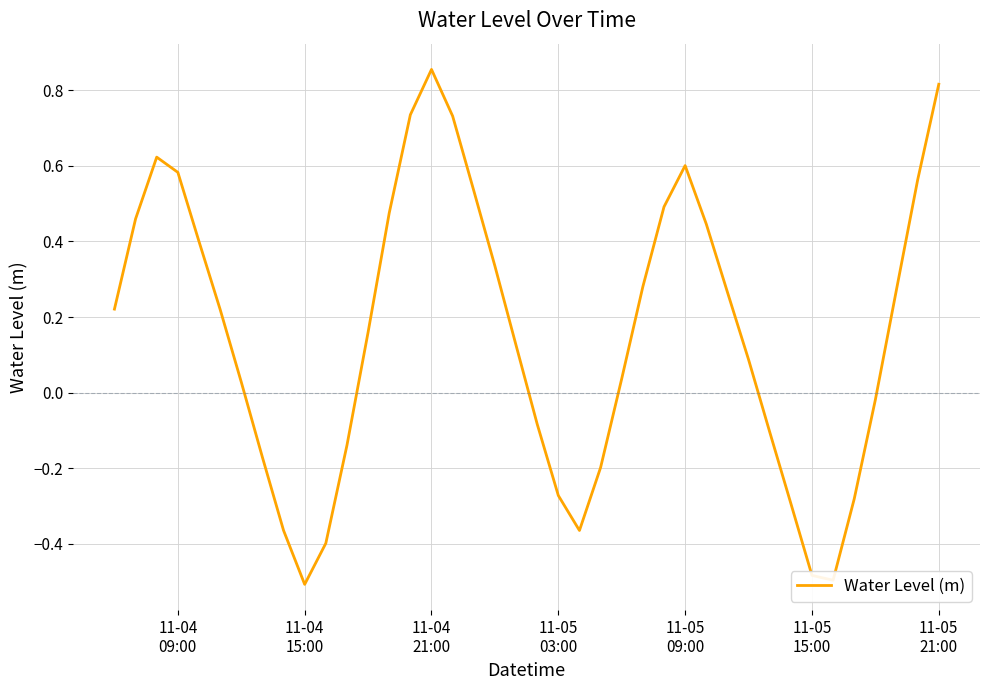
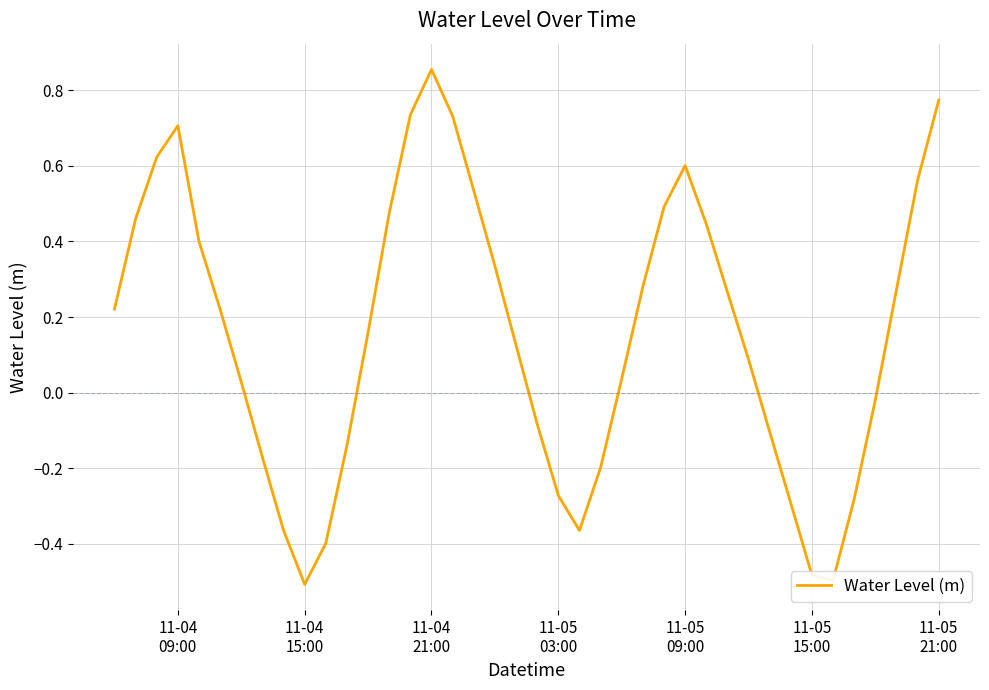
  {
-   "11-04 09:00": 0.58,
+   "11-04 09:00": 0.71,
    "11-04 15:00": -0.51,
    "11-04 21:00": 0.86,
    "11-05 03:00": -0.27,
    "11-05 09:00": 0.60,
-   "11-05 21:00": 0.82
+   "11-05 21:00": 0.77
  }
